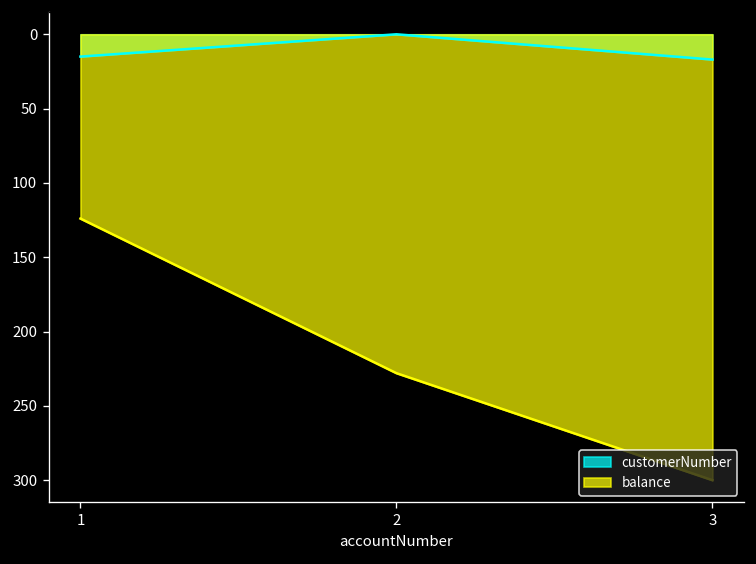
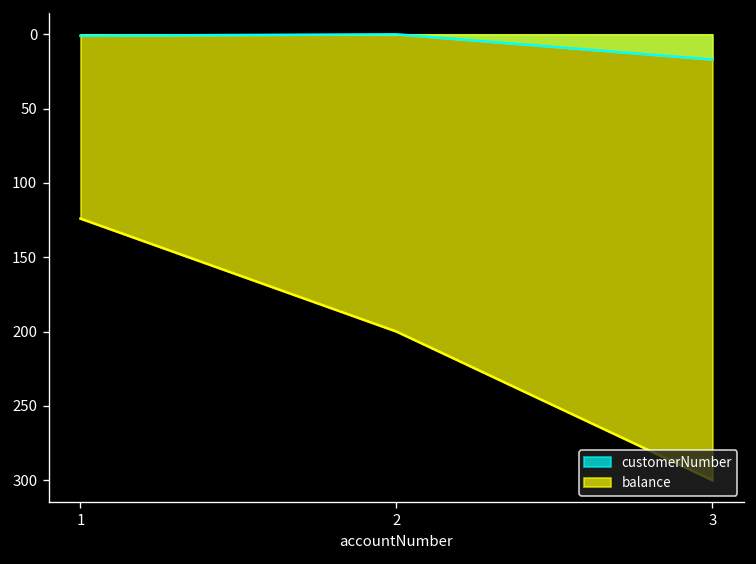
  {
    "customerNumber": {
-     "1": 15,
+     "1": 1,
      "2": 0,
      "3": 17
    },
    "balance": {
      "1": 124,
-     "2": 228
+     "2": 200
    }
  }
